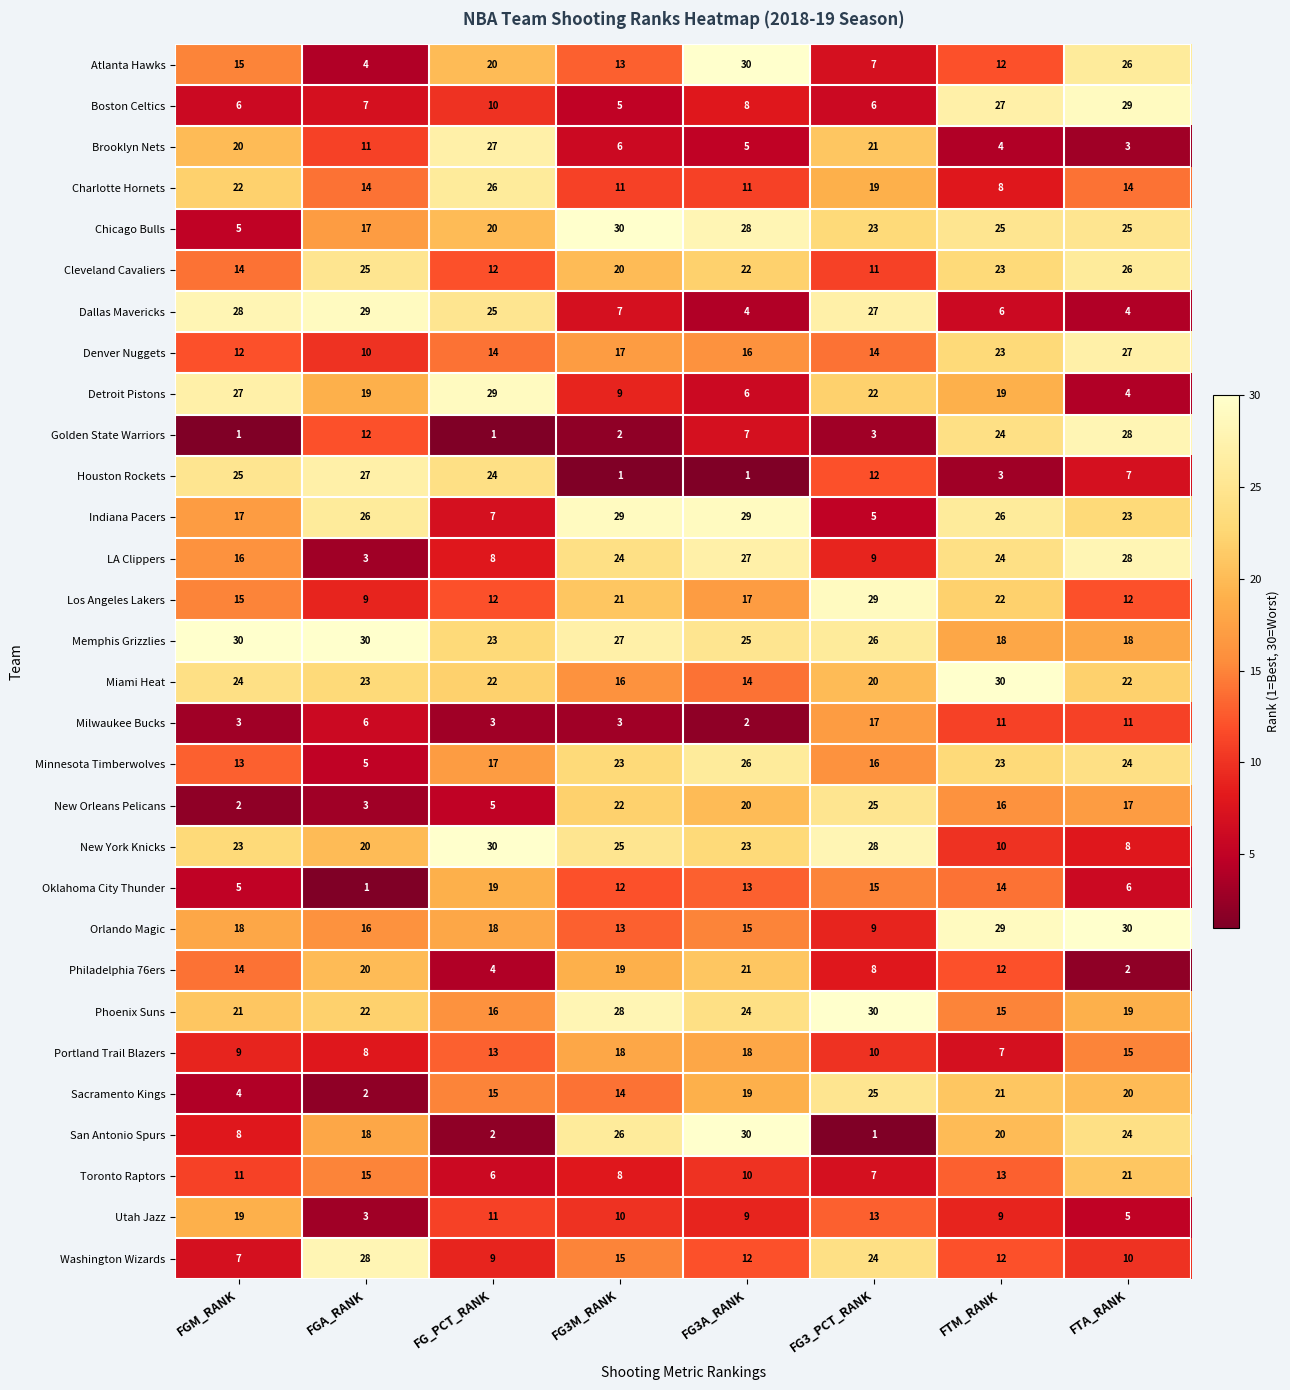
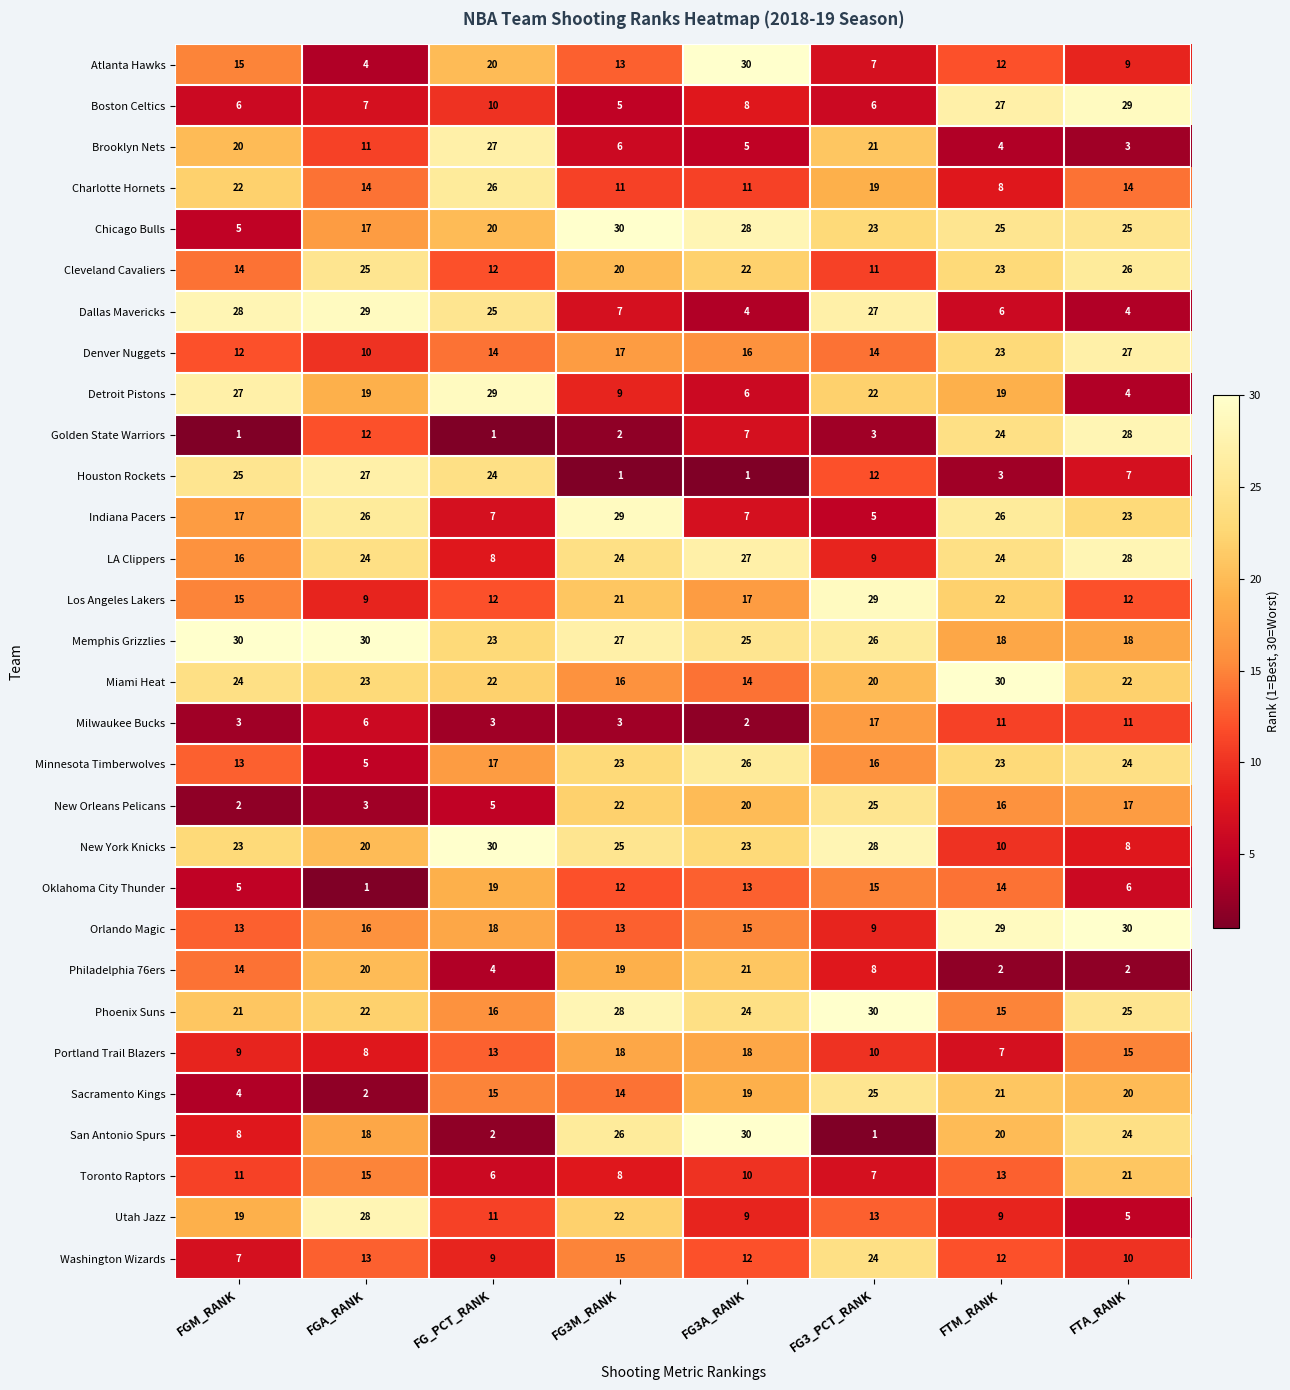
  {
    "Atlanta Hawks": {
      "FGM_RANK": 15,
      "FGA_RANK": 4,
      "FG_PCT_RANK": 20,
      "FG3M_RANK": 13,
      "FG3A_RANK": 30,
      "FG3_PCT_RANK": 7,
      "FTM_RANK": 12,
-     "FTA_RANK": 26
+     "FTA_RANK": 9
    },
    "Indiana Pacers": {
      "FGM_RANK": 17,
      "FGA_RANK": 26,
      "FG_PCT_RANK": 7,
      "FG3M_RANK": 29,
-     "FG3A_RANK": 29,
+     "FG3A_RANK": 7,
      "FG3_PCT_RANK": 5,
      "FTM_RANK": 26,
      "FTA_RANK": 23
    },
    "LA Clippers": {
      "FGM_RANK": 16,
-     "FGA_RANK": 3,
+     "FGA_RANK": 24,
      "FG_PCT_RANK": 8,
      "FG3M_RANK": 24,
      "FG3A_RANK": 27,
      "FG3_PCT_RANK": 9,
      "FTM_RANK": 24,
      "FTA_RANK": 28
    },
    "Orlando Magic": {
-     "FGM_RANK": 18,
+     "FGM_RANK": 13,
      "FGA_RANK": 16,
      "FG_PCT_RANK": 18,
      "FG3M_RANK": 13,
      "FG3A_RANK": 15,
      "FG3_PCT_RANK": 9,
      "FTM_RANK": 29,
      "FTA_RANK": 30
    },
    "Philadelphia 76ers": {
      "FGM_RANK": 14,
      "FGA_RANK": 20,
      "FG_PCT_RANK": 4,
      "FG3M_RANK": 19,
      "FG3A_RANK": 21,
      "FG3_PCT_RANK": 8,
-     "FTM_RANK": 12,
+     "FTM_RANK": 2,
      "FTA_RANK": 2
    },
    "Phoenix Suns": {
      "FGM_RANK": 21,
      "FGA_RANK": 22,
      "FG_PCT_RANK": 16,
      "FG3M_RANK": 28,
      "FG3A_RANK": 24,
      "FG3_PCT_RANK": 30,
      "FTM_RANK": 15,
-     "FTA_RANK": 19
+     "FTA_RANK": 25
    },
    "Utah Jazz": {
      "FGM_RANK": 19,
-     "FGA_RANK": 3,
+     "FGA_RANK": 28,
      "FG_PCT_RANK": 11,
-     "FG3M_RANK": 10,
+     "FG3M_RANK": 22,
      "FG3A_RANK": 9,
      "FG3_PCT_RANK": 13,
      "FTM_RANK": 9,
      "FTA_RANK": 5
    },
    "Washington Wizards": {
      "FGM_RANK": 7,
-     "FGA_RANK": 28,
+     "FGA_RANK": 13,
      "FG_PCT_RANK": 9,
      "FG3M_RANK": 15,
      "FG3A_RANK": 12,
      "FG3_PCT_RANK": 24,
      "FTM_RANK": 12,
      "FTA_RANK": 10
    }
  }
